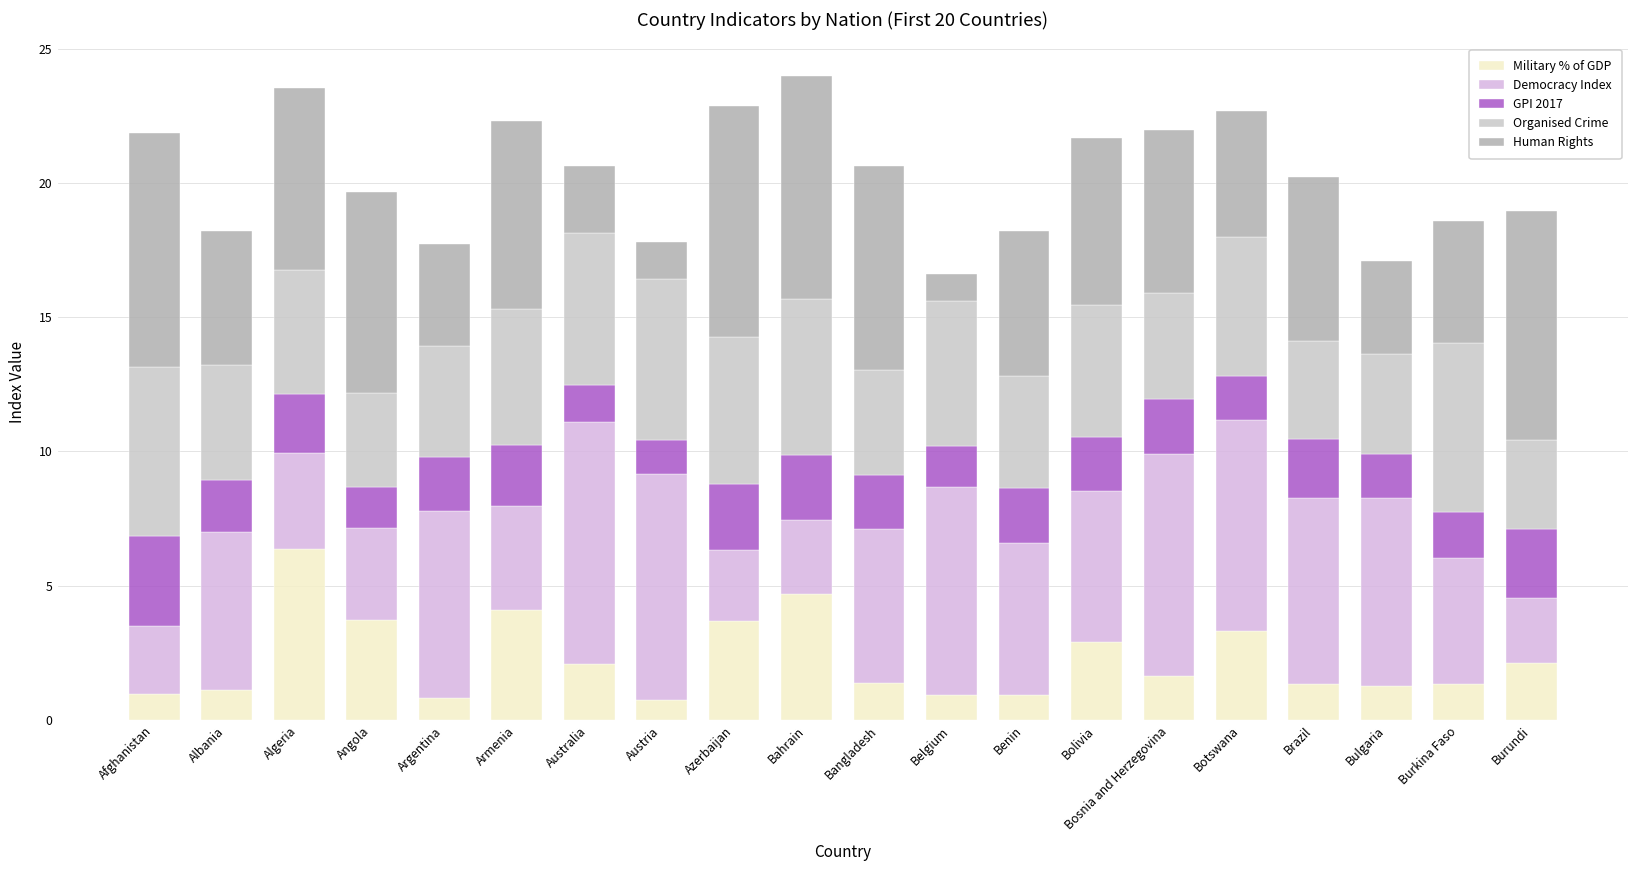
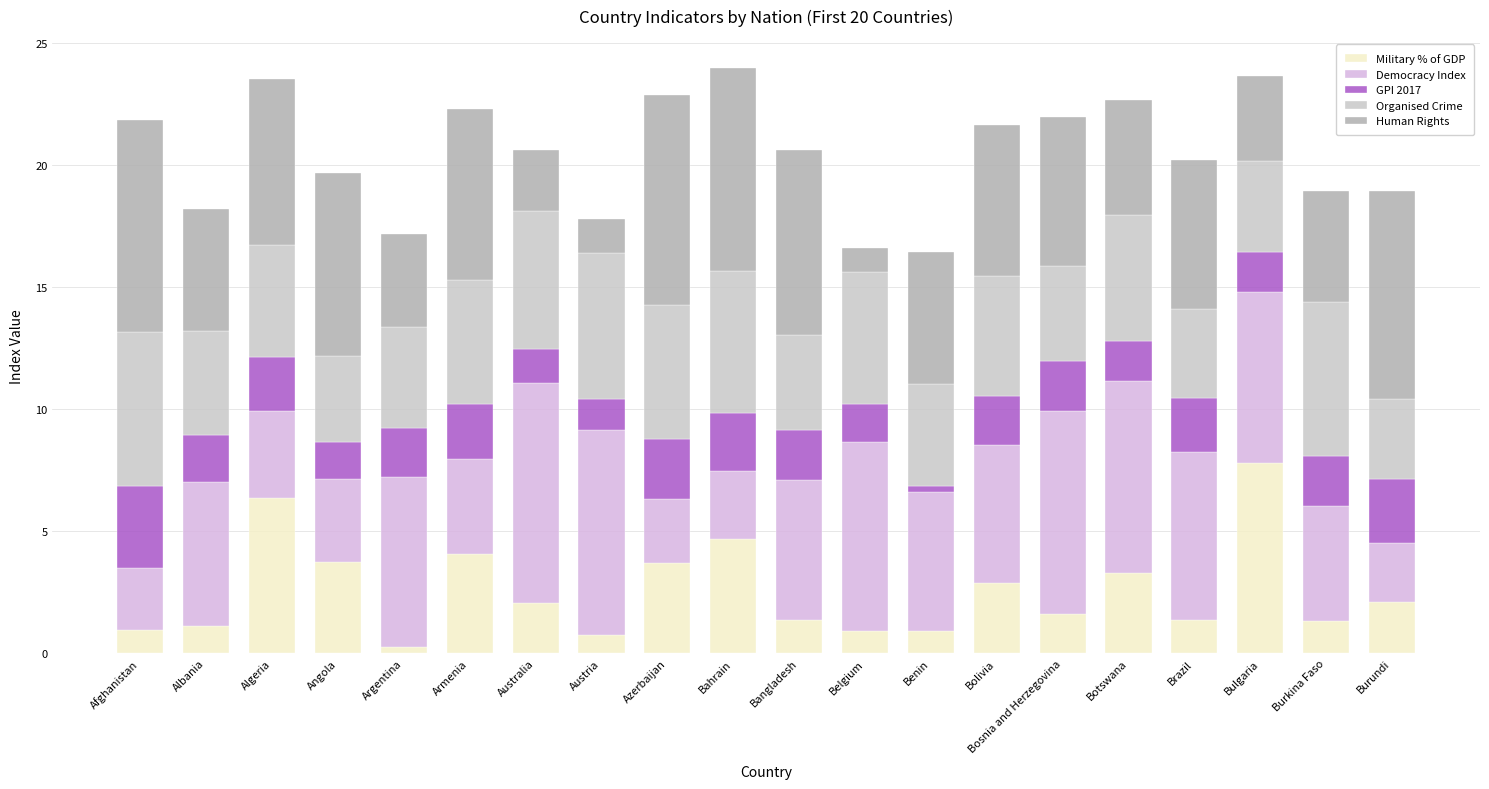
  {
    "Military % of GDP": {
      "Afghanistan": 1.0,
      "Albania": 1.1,
      "Algeria": 6.4,
      "Angola": 3.7,
-     "Argentina": 0.8,
+     "Argentina": 0.3,
      "Armenia": 4.1,
      "Australia": 2.1,
      "Austria": 0.7,
      "Azerbaijan": 3.7,
      "Bahrain": 4.7,
      "Bangladesh": 1.4,
      "Belgium": 0.9,
      "Benin": 0.9,
      "Bolivia": 2.9,
      "Bosnia and Herzegovina": 1.6,
      "Botswana": 3.3,
      "Brazil": 1.4,
-     "Bulgaria": 1.3,
+     "Bulgaria": 7.8,
      "Burkina Faso": 1.3,
      "Burundi": 2.1
    },
    "GPI 2017": {
      "Afghanistan": 3.3,
      "Albania": 1.9,
      "Algeria": 2.2,
      "Angola": 1.5,
      "Argentina": 2.0,
      "Armenia": 2.3,
      "Australia": 1.4,
      "Austria": 1.3,
      "Azerbaijan": 2.5,
      "Bahrain": 2.4,
      "Bangladesh": 2.0,
      "Belgium": 1.5,
-     "Benin": 2.0,
+     "Benin": 0.3,
      "Bolivia": 2.0,
      "Bosnia and Herzegovina": 2.0,
      "Botswana": 1.6,
      "Brazil": 2.2,
      "Bulgaria": 1.6,
-     "Burkina Faso": 1.7,
+     "Burkina Faso": 2.1,
      "Burundi": 2.6
    }
  }
